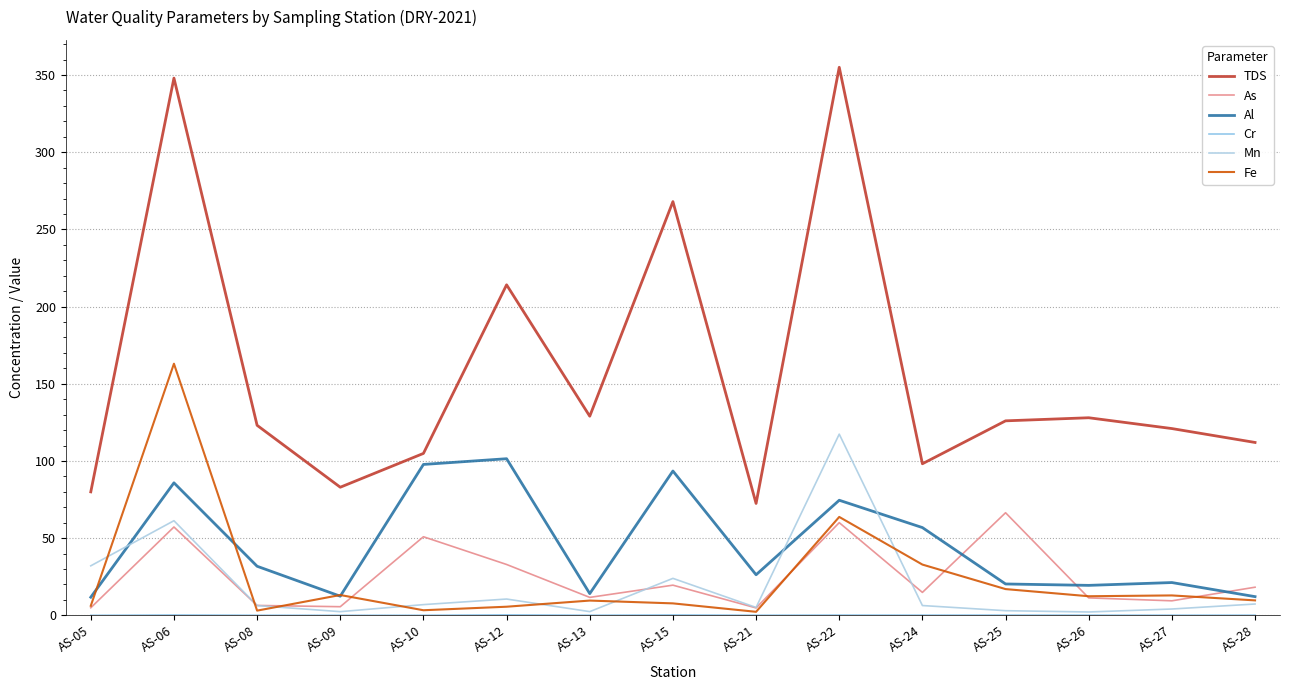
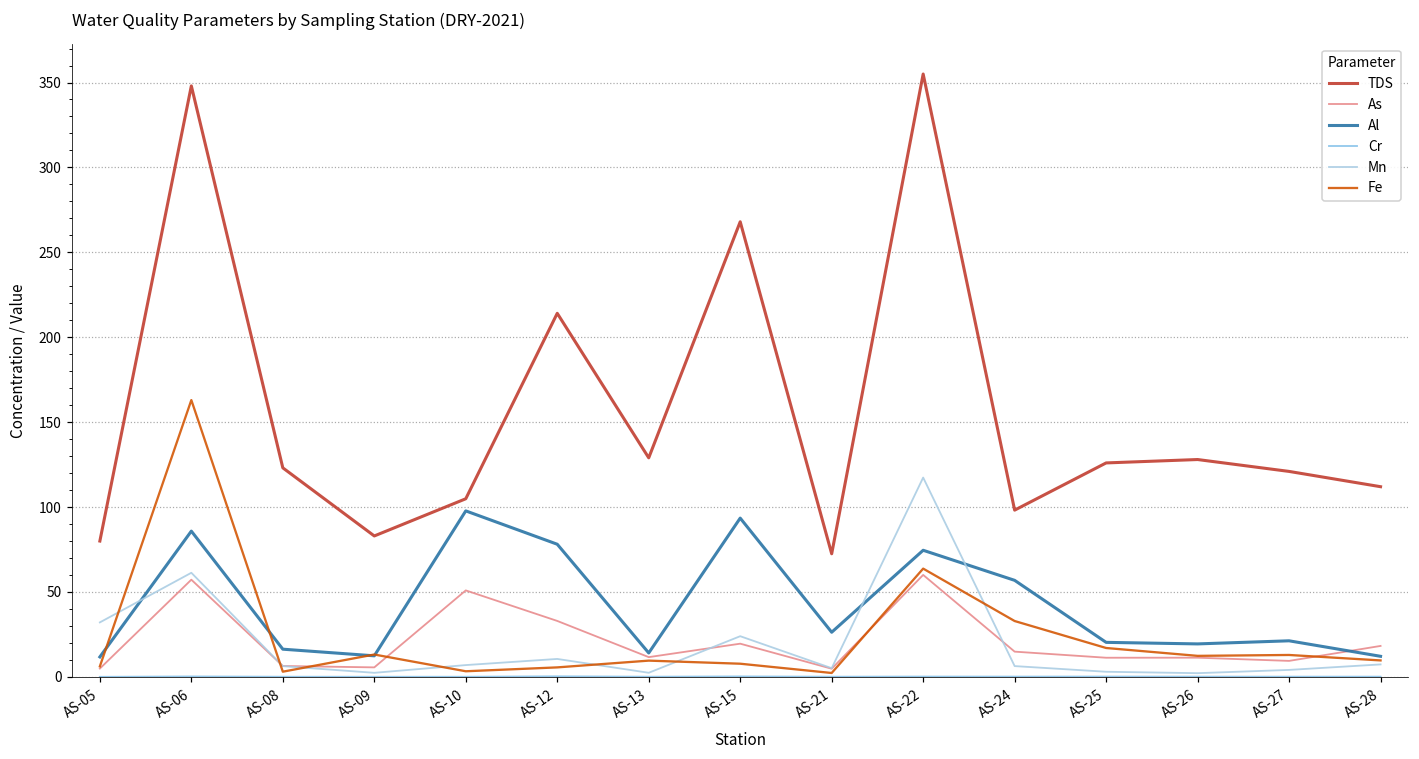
  {
    "As": {
      "AS-06": 57,
      "AS-09": 6,
      "AS-10": 51,
      "AS-12": 33,
      "AS-13": 12,
      "AS-15": 20,
      "AS-22": 60,
      "AS-24": 15,
-     "AS-25": 66,
+     "AS-25": 11,
      "AS-27": 9,
      "AS-28": 18
    },
    "Al": {
      "AS-05": 12,
      "AS-06": 86,
-     "AS-08": 32,
+     "AS-08": 16,
      "AS-10": 98,
-     "AS-12": 101,
+     "AS-12": 78,
      "AS-13": 14,
      "AS-15": 94,
      "AS-21": 26,
      "AS-22": 75,
      "AS-24": 57,
      "AS-25": 20,
      "AS-26": 19,
      "AS-27": 21,
      "AS-28": 12
    }
  }
